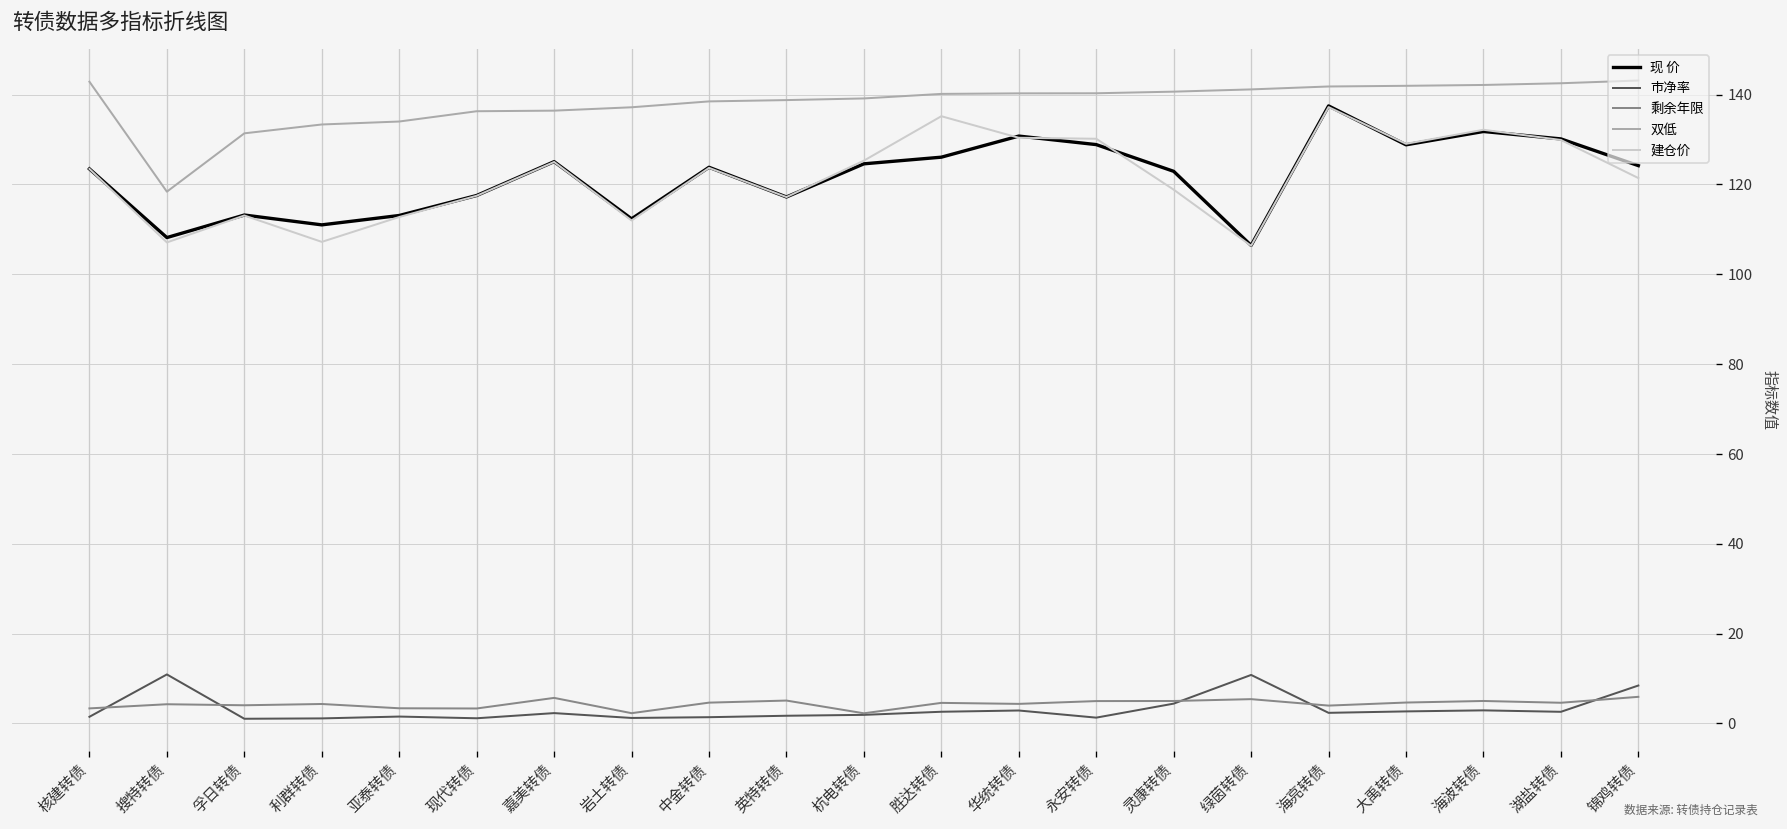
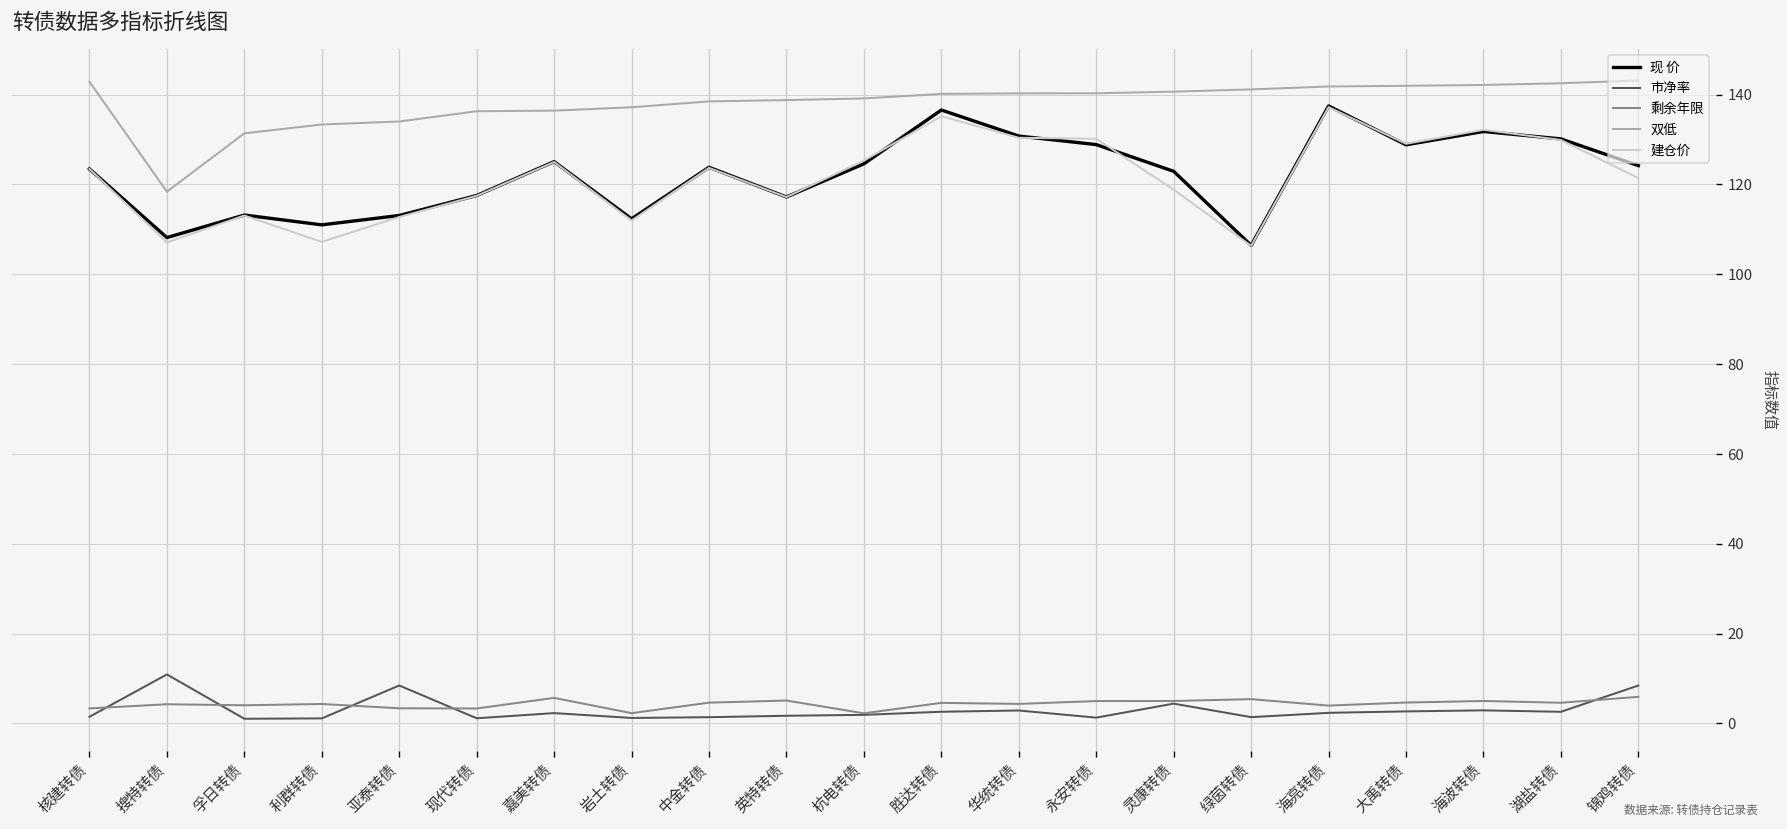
  {
    "现 价": {
      "搜特转债": 108,
      "利群转债": 111,
      "杭电转债": 125,
-     "胜达转债": 126,
+     "胜达转债": 137,
      "永安转债": 129,
      "灵康转债": 123,
      "锦鸡转债": 124
    },
    "市净率": {
      "核建转债": 1,
      "搜特转债": 11,
      "孚日转债": 1,
      "利群转债": 1,
-     "亚泰转债": 2,
+     "亚泰转债": 8,
      "现代转债": 1,
      "嘉美转债": 2,
      "岩土转债": 1,
      "中金转债": 1,
      "英特转债": 2,
      "胜达转债": 3,
      "华统转债": 3,
      "永安转债": 1,
-     "绿茵转债": 11,
+     "绿茵转债": 1,
      "海亮转债": 2,
      "大禹转债": 3,
      "海波转债": 3,
      "湖盐转债": 3,
      "锦鸡转债": 8
    }
  }
